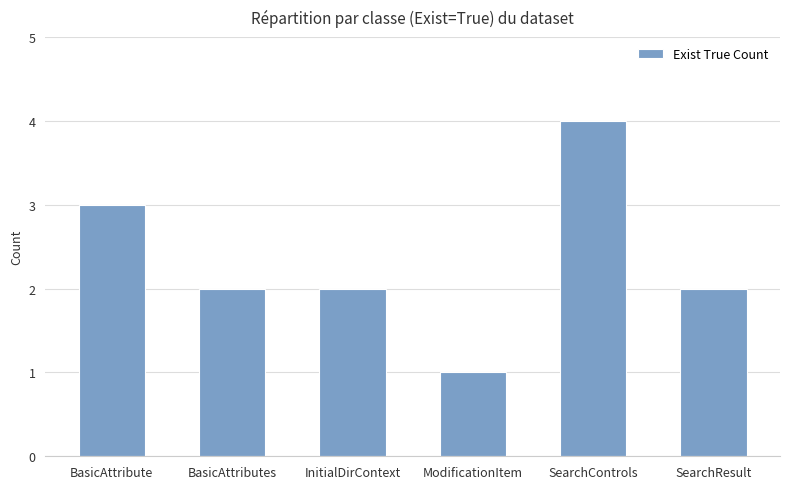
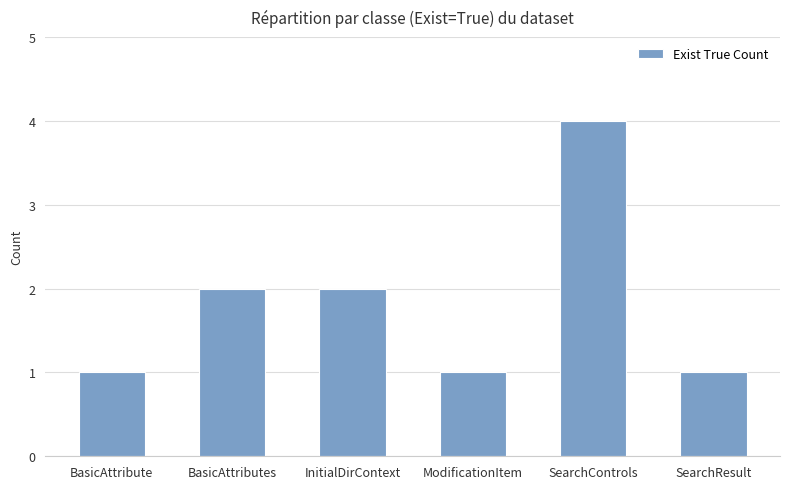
  {
-   "BasicAttribute": 3,
+   "BasicAttribute": 1,
    "BasicAttributes": 2,
    "InitialDirContext": 2,
    "ModificationItem": 1,
    "SearchControls": 4,
-   "SearchResult": 2
+   "SearchResult": 1
  }
